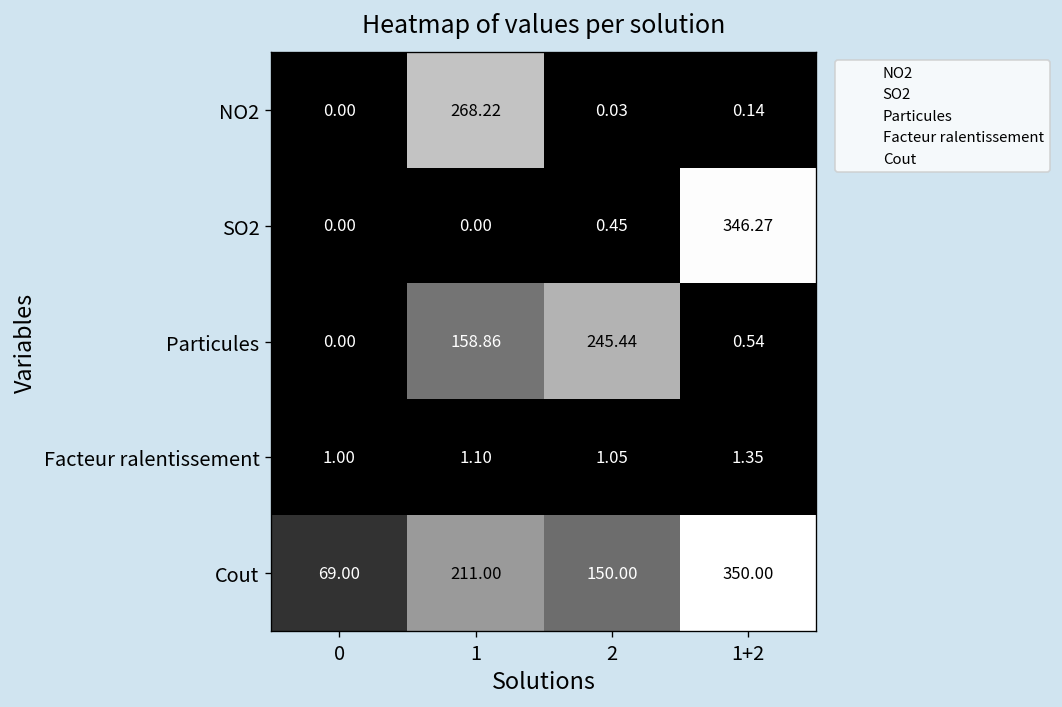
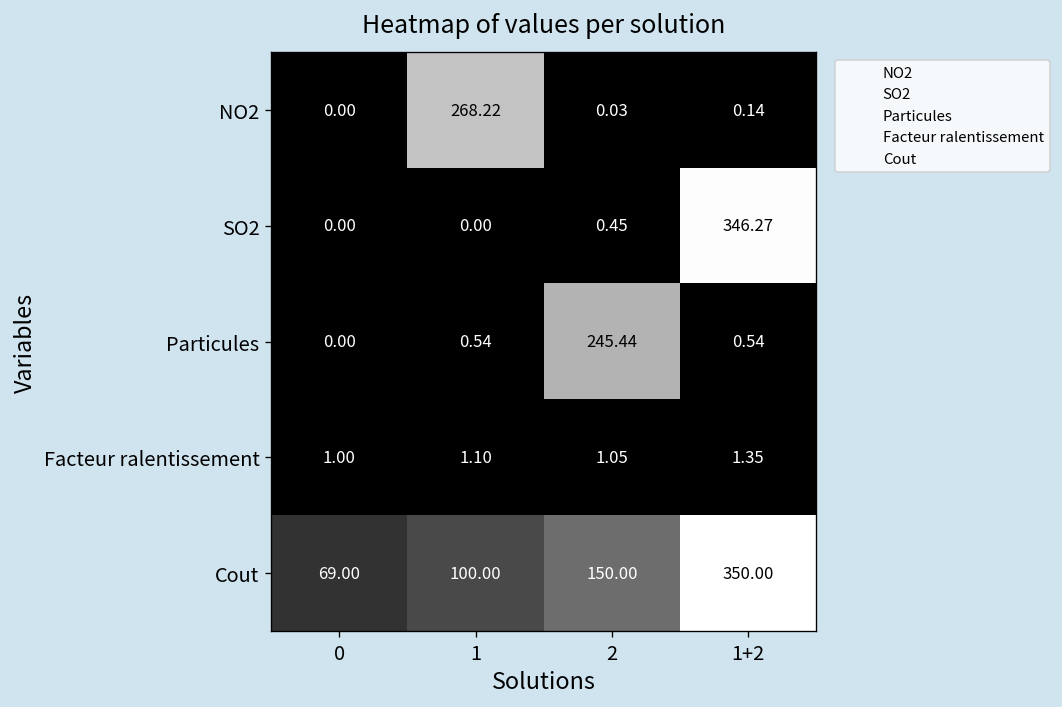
  {
    "NO2": {
      "0": 0.00,
      "1": 268.22,
      "2": 0.03,
      "1+2": 0.14
    },
    "SO2": {
      "0": 0.00,
      "1": 0.00,
      "2": 0.45,
      "1+2": 346.27
    },
    "Particules": {
      "0": 0.00,
-     "1": 158.86,
+     "1": 0.54,
      "2": 245.44,
      "1+2": 0.54
    },
    "Facteur ralentissement": {
      "0": 1.00,
      "1": 1.10,
      "2": 1.05,
      "1+2": 1.35
    },
    "Cout": {
      "0": 69.00,
-     "1": 211.00,
+     "1": 100.00,
      "2": 150.00,
      "1+2": 350.00
    }
  }
